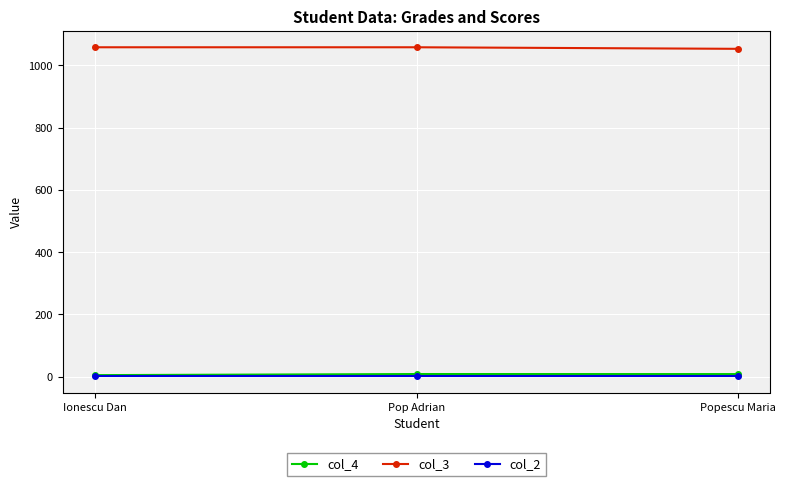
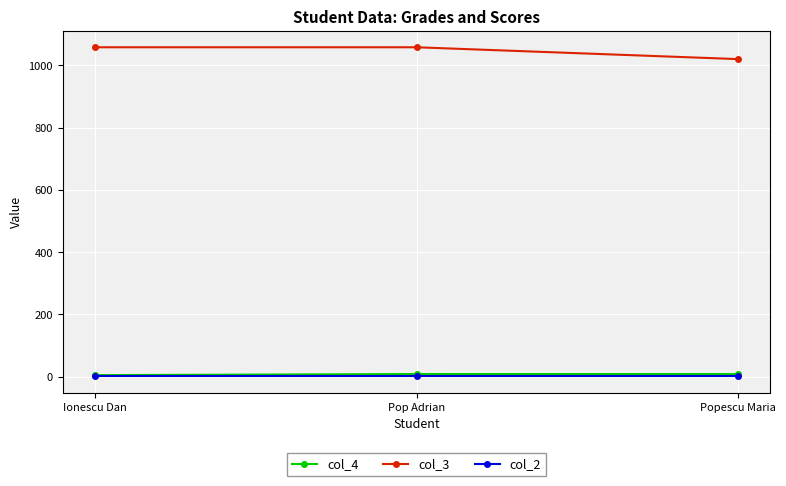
  {
    "col_3": {
      "Ionescu Dan": 1060,
      "Pop Adrian": 1060,
-     "Popescu Maria": 1050
+     "Popescu Maria": 1020
    }
  }
